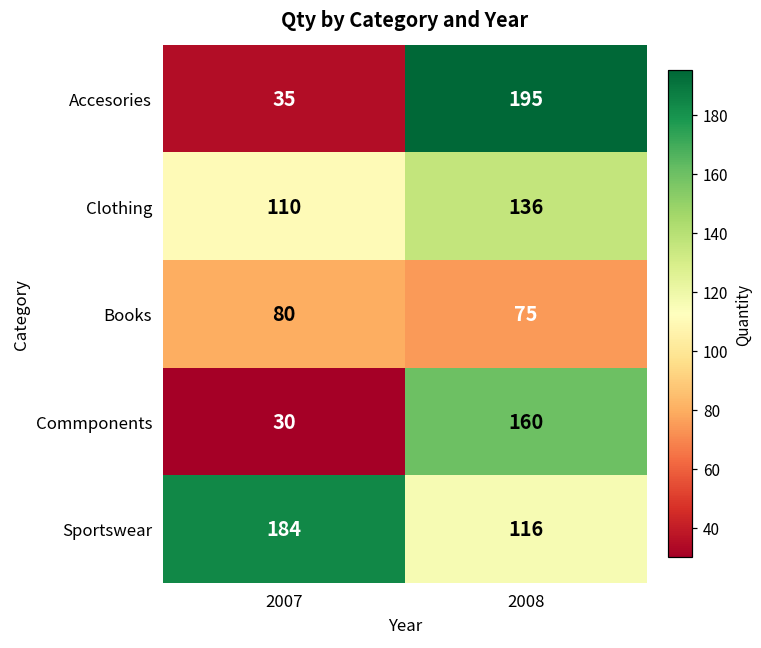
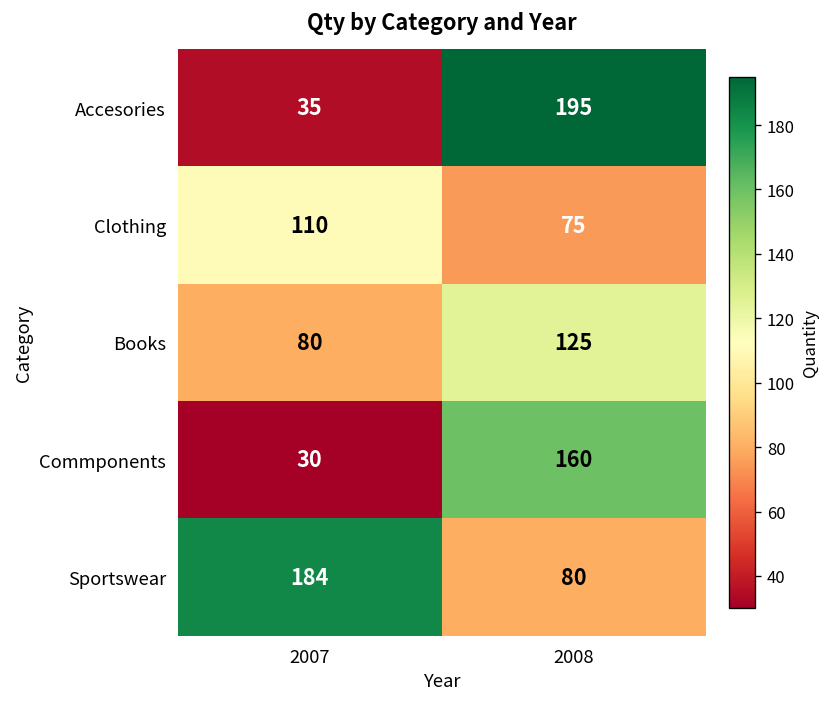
  {
    "Accesories": {
      "2007": 35,
      "2008": 195
    },
    "Clothing": {
      "2007": 110,
-     "2008": 136
+     "2008": 75
    },
    "Books": {
      "2007": 80,
-     "2008": 75
+     "2008": 125
    },
    "Commponents": {
      "2007": 30,
      "2008": 160
    },
    "Sportswear": {
      "2007": 184,
-     "2008": 116
+     "2008": 80
    }
  }
